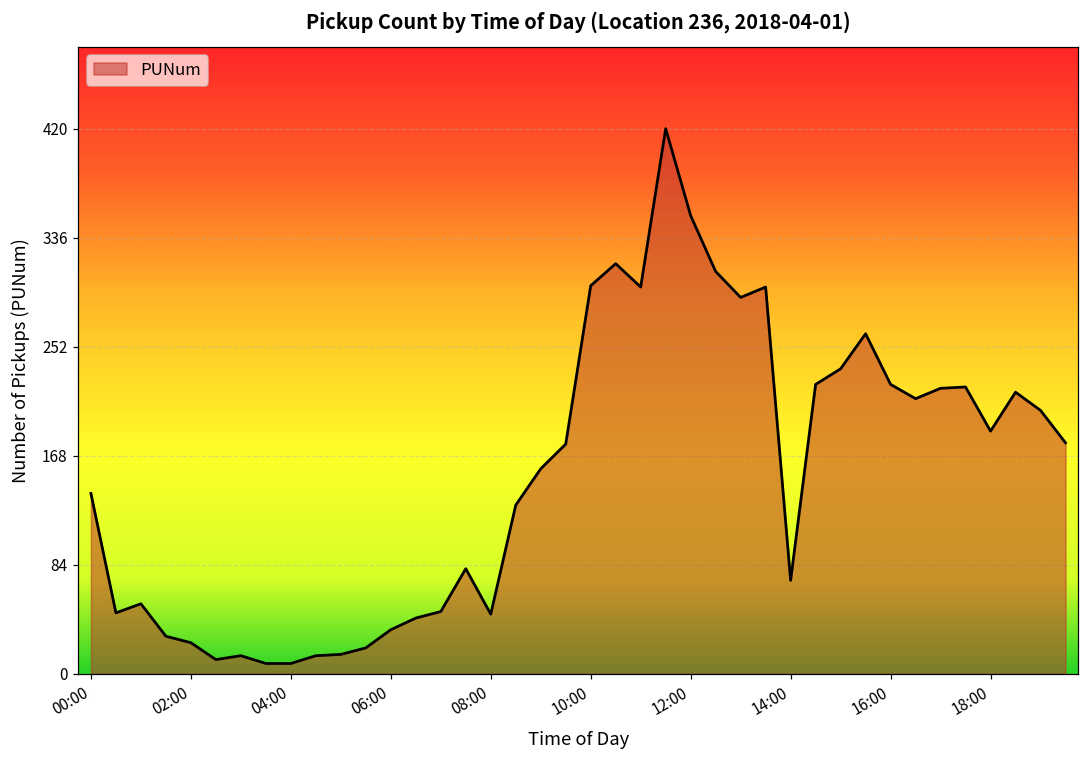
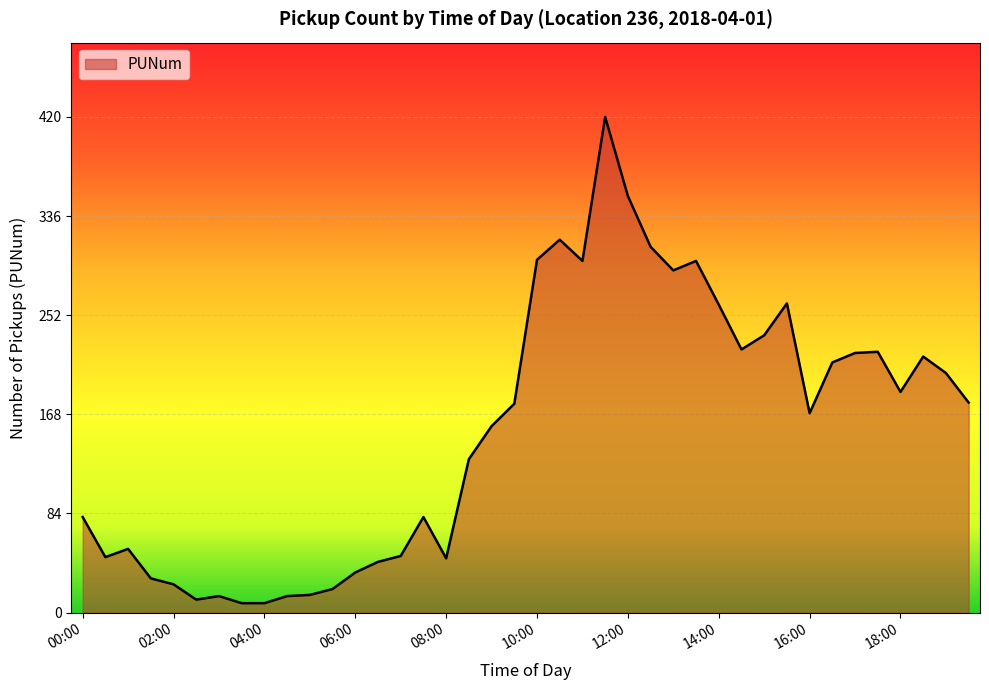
  {
-   "00:00": 139,
+   "00:00": 81,
    "02:00": 24,
    "04:00": 8,
    "06:00": 34,
    "08:00": 46,
    "10:00": 299,
    "12:00": 353,
-   "14:00": 72,
-   "16:00": 223,
+   "14:00": 261,
+   "16:00": 169,
    "18:00": 187
  }
